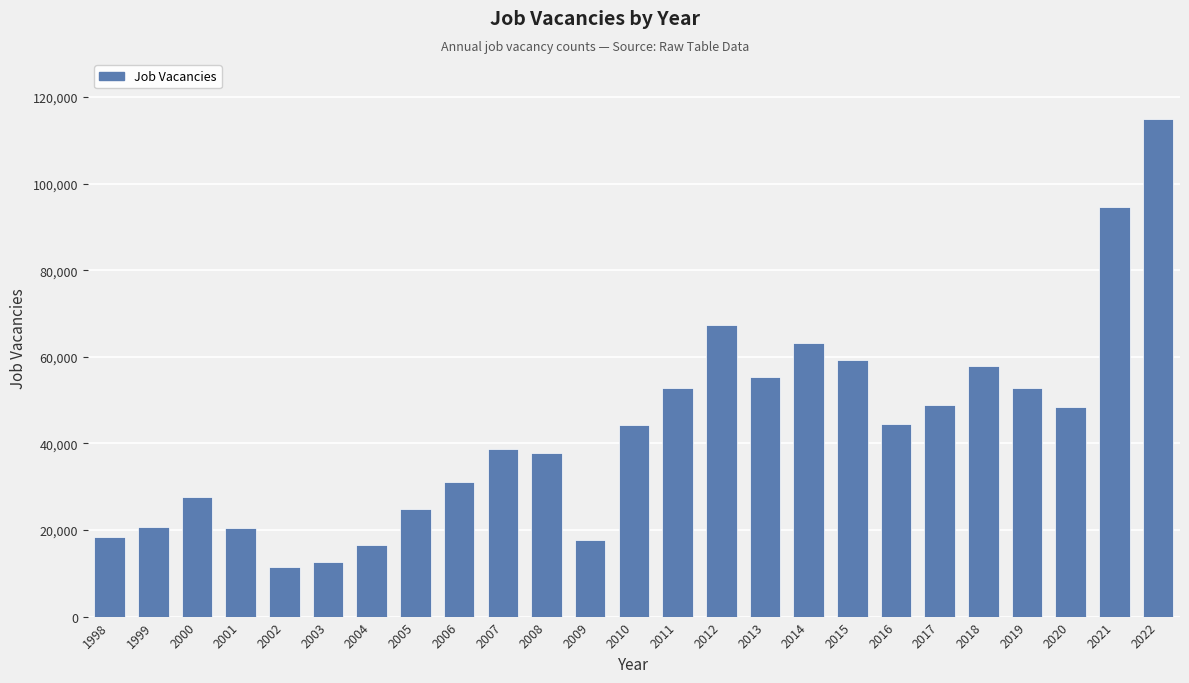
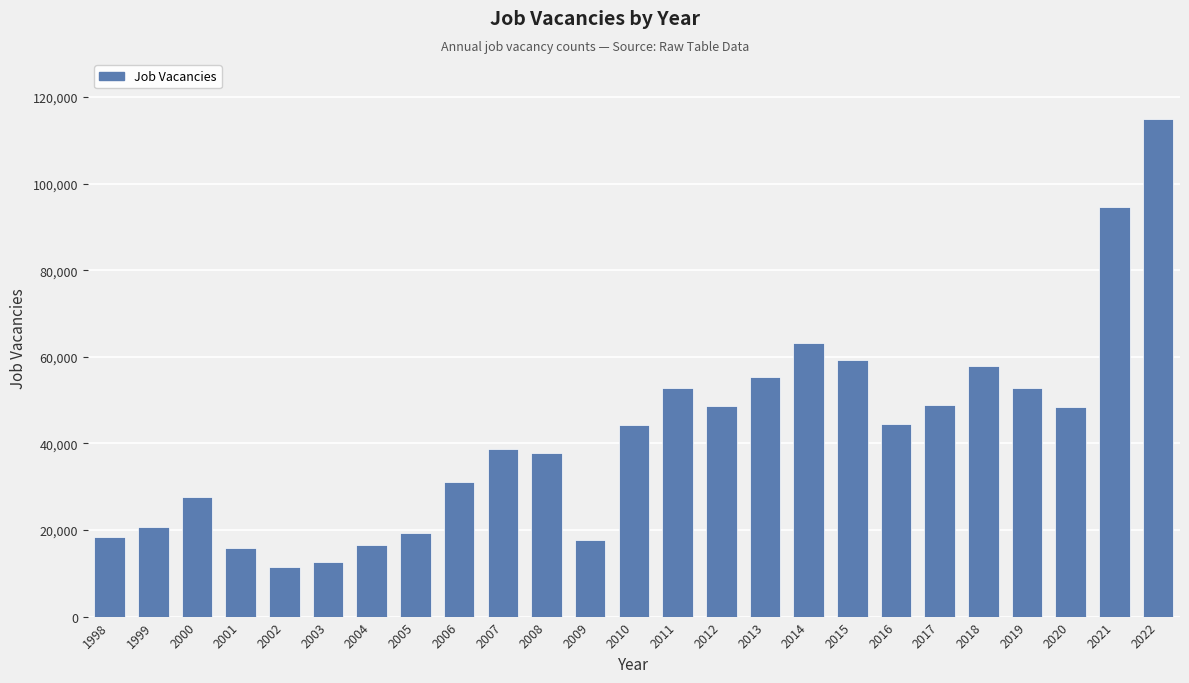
  {
    "1998": "18,000",
    "1999": "21,000",
    "2000": "28,000",
-   "2001": "20,000",
+   "2001": "16,000",
    "2002": "11,000",
    "2003": "13,000",
    "2004": "17,000",
-   "2005": "25,000",
+   "2005": "19,000",
    "2006": "31,000",
    "2007": "39,000",
    "2008": "38,000",
    "2009": "18,000",
    "2010": "44,000",
    "2011": "53,000",
-   "2012": "67,000",
+   "2012": "49,000",
    "2013": "55,000",
    "2014": "63,000",
    "2015": "59,000",
    "2016": "44,000",
    "2017": "49,000",
    "2018": "58,000",
    "2019": "53,000",
    "2020": "48,000",
    "2021": "95,000",
    "2022": "115,000"
  }
